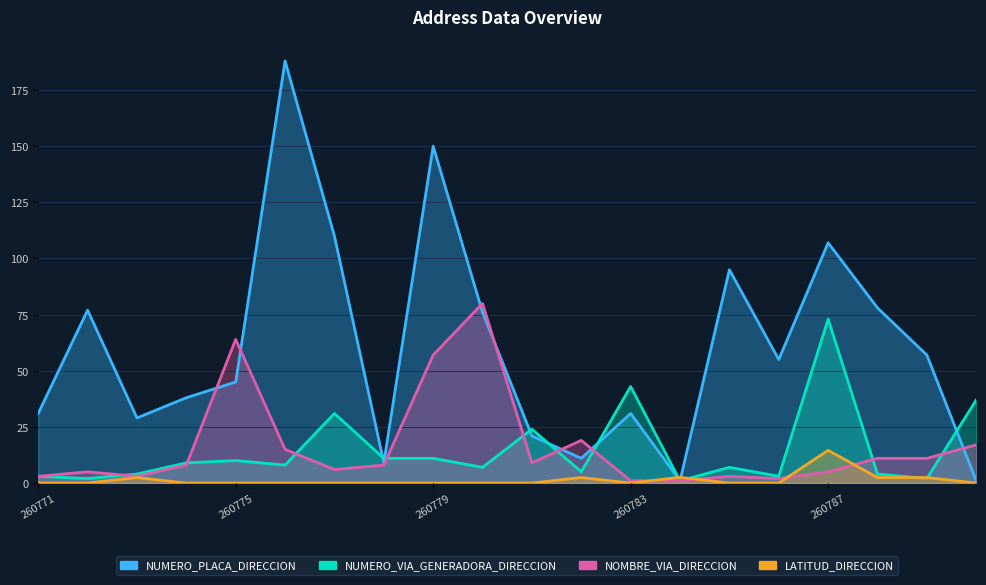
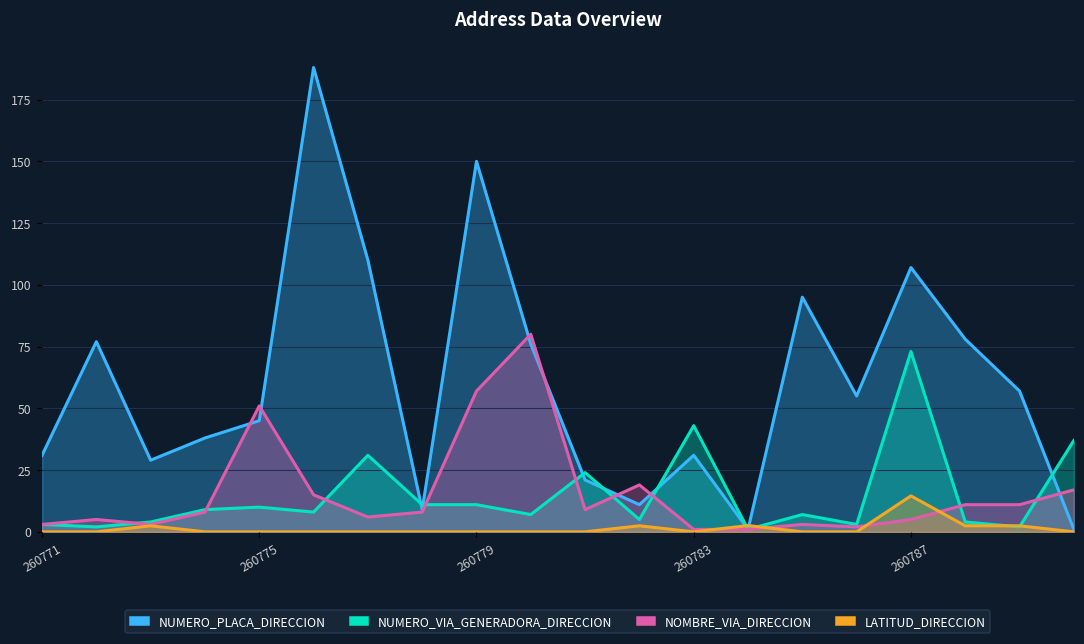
  {
    "NOMBRE_VIA_DIRECCION": {
-     "260775": 64,
+     "260775": 51,
      "260779": 57,
      "260787": 5
    },
    "LATITUD_DIRECCION": {
      "260771": 0,
      "260775": 0,
      "260779": 0,
      "260787": 15
    }
  }
